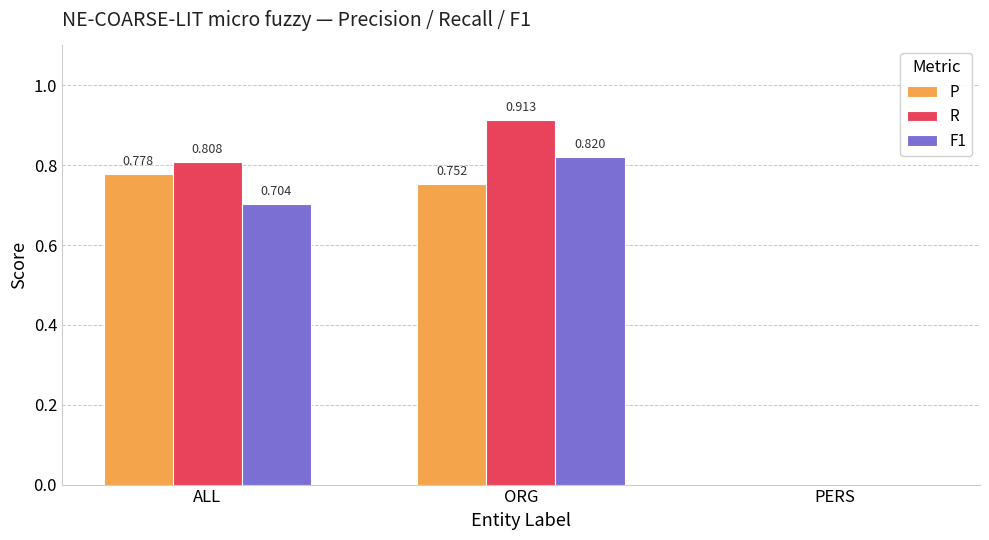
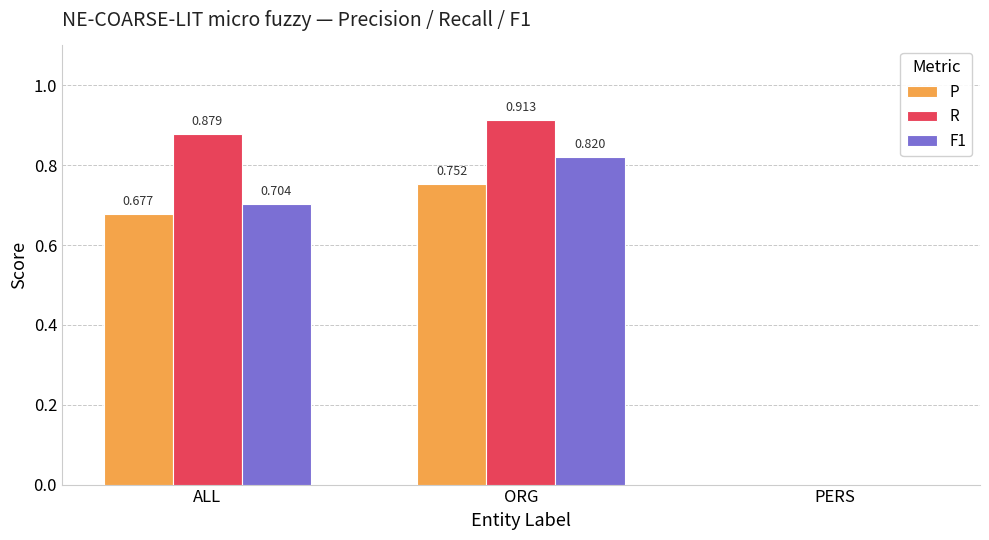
  {
    "P": {
-     "ALL": 0.778,
+     "ALL": 0.677,
      "ORG": 0.752
    },
    "R": {
-     "ALL": 0.808,
+     "ALL": 0.879,
      "ORG": 0.913
    },
    "F1": {
      "ALL": 0.704,
      "ORG": 0.820
    }
  }
